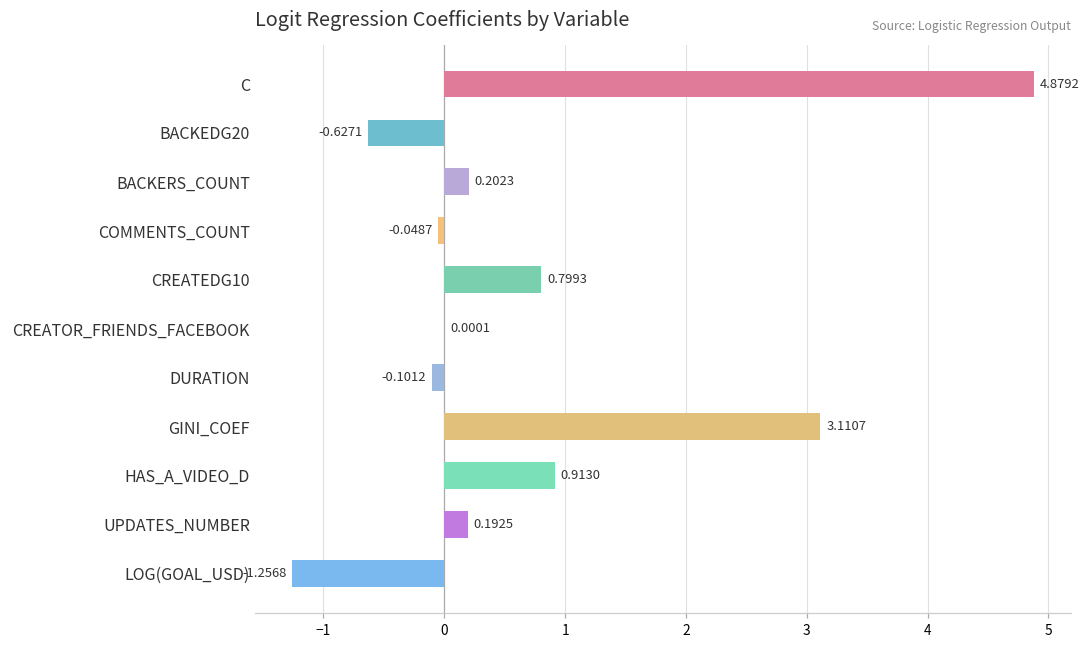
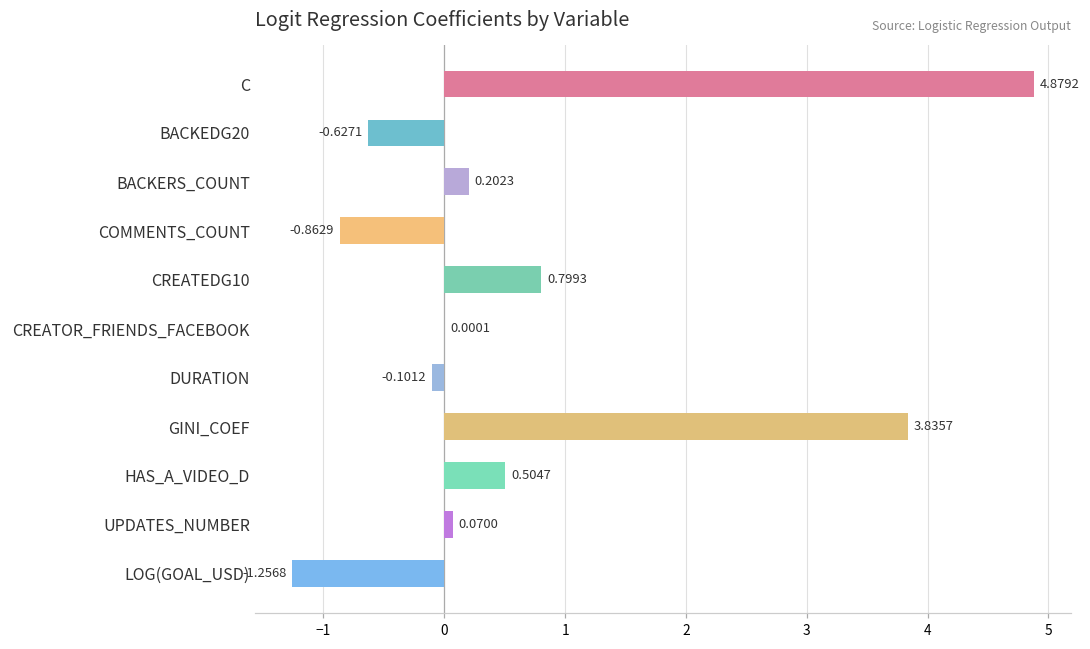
  {
    "C": 4.8792,
    "BACKEDG20": -0.6271,
    "BACKERS_COUNT": 0.2023,
-   "COMMENTS_COUNT": -0.0487,
+   "COMMENTS_COUNT": -0.8629,
    "CREATEDG10": 0.7993,
    "CREATOR_FRIENDS_FACEBOOK": 0.0001,
    "DURATION": -0.1012,
-   "GINI_COEF": 3.1107,
-   "HAS_A_VIDEO_D": 0.9130,
-   "UPDATES_NUMBER": 0.1925,
+   "GINI_COEF": 3.8357,
+   "HAS_A_VIDEO_D": 0.5047,
+   "UPDATES_NUMBER": 0.0700,
    "LOG(GOAL_USD)": -1.2568
  }
